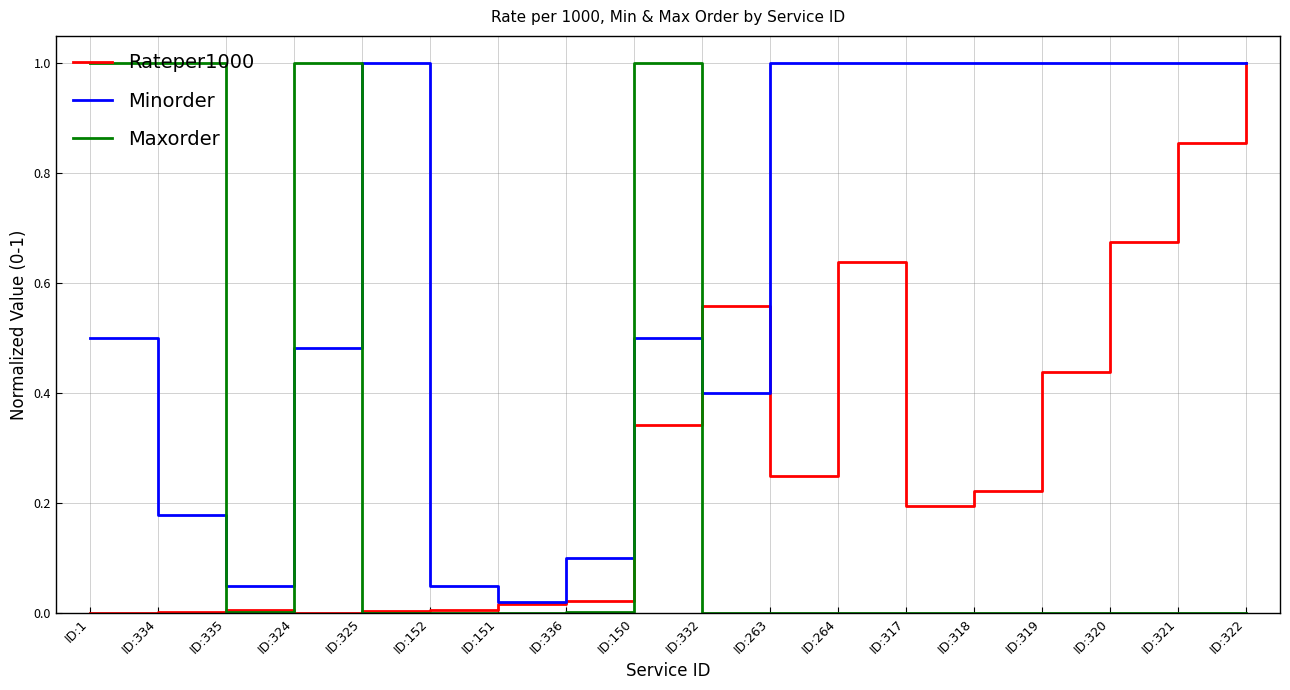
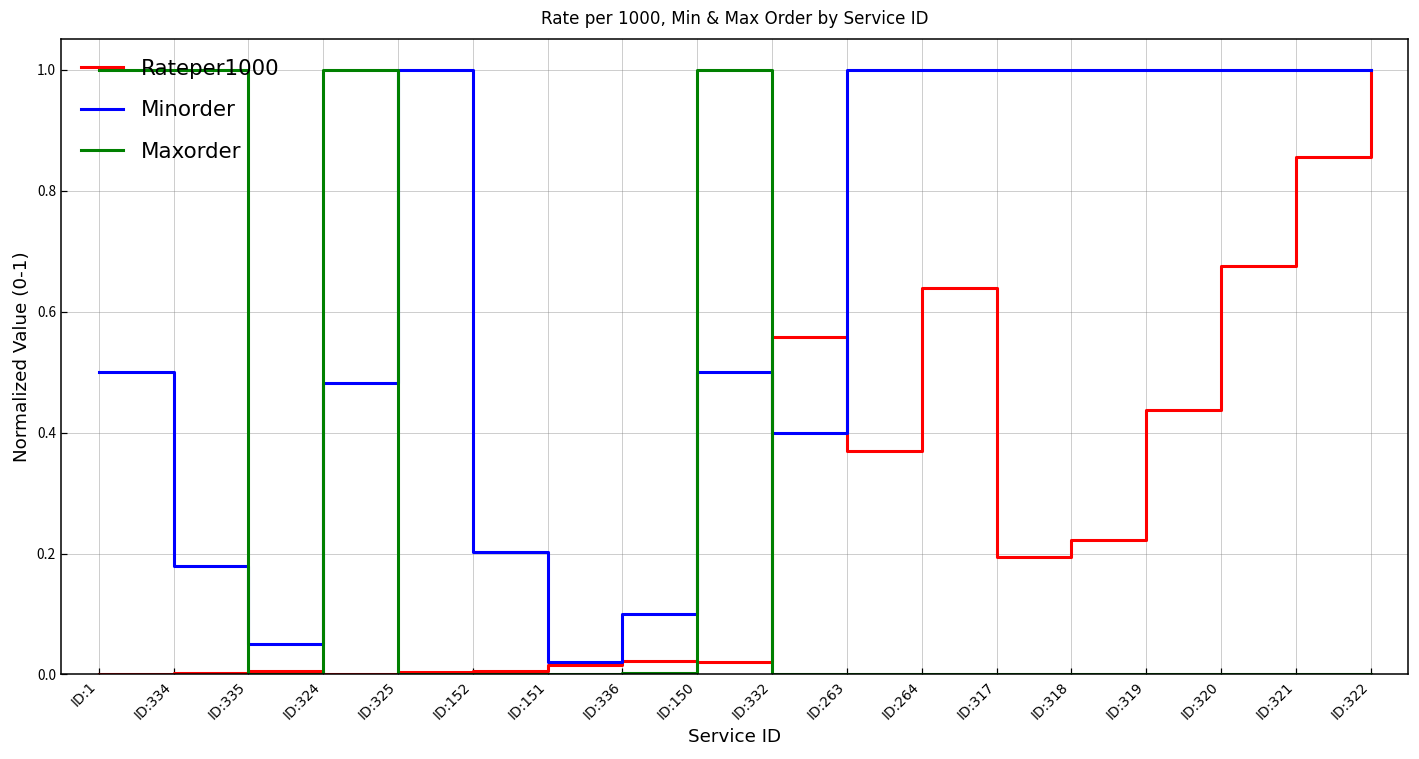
  {
    "Rateper1000": {
      "ID:1": 0.00,
      "ID:334": 0.00,
      "ID:324": 0.00,
      "ID:152": 0.01,
      "ID:336": 0.02,
-     "ID:150": 0.34,
+     "ID:150": 0.02,
      "ID:332": 0.56,
-     "ID:263": 0.25,
+     "ID:263": 0.37,
      "ID:264": 0.64,
      "ID:317": 0.19,
      "ID:318": 0.22,
      "ID:319": 0.44,
      "ID:320": 0.68,
      "ID:321": 0.86
    },
    "Minorder": {
      "ID:1": 0.50,
      "ID:334": 0.18,
      "ID:335": 0.05,
      "ID:324": 0.48,
      "ID:325": 1.00,
-     "ID:152": 0.05,
+     "ID:152": 0.20,
      "ID:336": 0.10,
      "ID:150": 0.50,
      "ID:332": 0.40,
      "ID:263": 1.00,
      "ID:264": 1.00,
      "ID:317": 1.00,
      "ID:318": 1.00,
      "ID:319": 1.00,
      "ID:320": 1.00,
      "ID:321": 1.00
    },
    "Maxorder": {
      "ID:1": 1.00,
      "ID:334": 1.00,
      "ID:324": 1.00,
      "ID:152": 0.00,
      "ID:151": 0.00,
      "ID:336": 0.00,
      "ID:150": 1.00,
      "ID:332": 0.00,
      "ID:263": 0.00,
      "ID:264": 0.00,
      "ID:317": 0.00,
      "ID:318": 0.00,
      "ID:319": 0.00,
      "ID:320": 0.00,
      "ID:321": 0.00,
      "ID:322": 0.00
    }
  }
